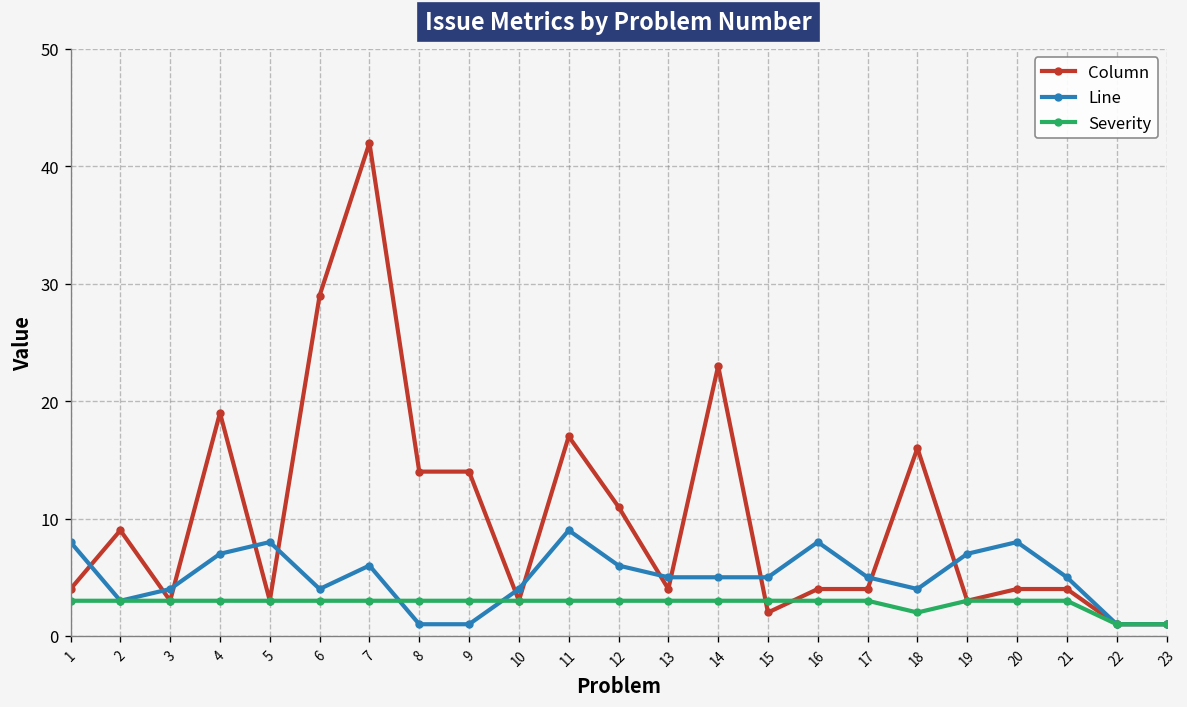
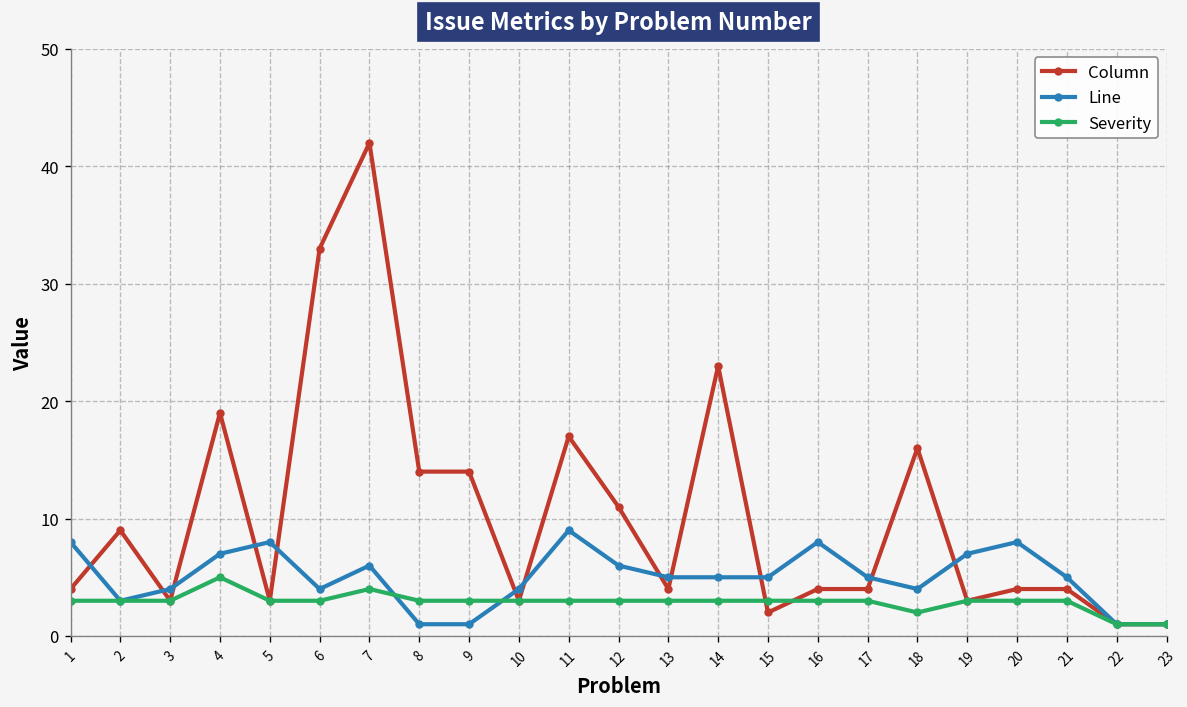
  {
    "Column": {
      "1": 4,
      "2": 9,
      "4": 19,
-     "6": 29,
+     "6": 33,
      "7": 42,
      "8": 14,
      "9": 14,
      "11": 17,
      "12": 11,
      "13": 4,
      "14": 23,
      "15": 2,
      "16": 4,
      "17": 4,
      "18": 16,
      "20": 4,
      "21": 4
    },
    "Line": {
      "1": 8,
      "3": 4,
      "4": 7,
      "5": 8,
      "6": 4,
      "7": 6,
      "8": 1,
      "9": 1,
      "10": 4,
      "11": 9,
      "12": 6,
      "13": 5,
      "14": 5,
      "15": 5,
      "16": 8,
      "17": 5,
      "18": 4,
      "19": 7,
      "20": 8,
      "21": 5
    },
    "Severity": {
      "1": 3,
-     "4": 3,
+     "4": 5,
      "6": 3,
-     "7": 3,
+     "7": 4,
      "8": 3,
      "9": 3,
      "11": 3,
      "12": 3,
      "13": 3,
      "14": 3,
      "15": 3,
      "16": 3,
      "17": 3,
      "18": 2,
      "20": 3,
      "21": 3
    }
  }
